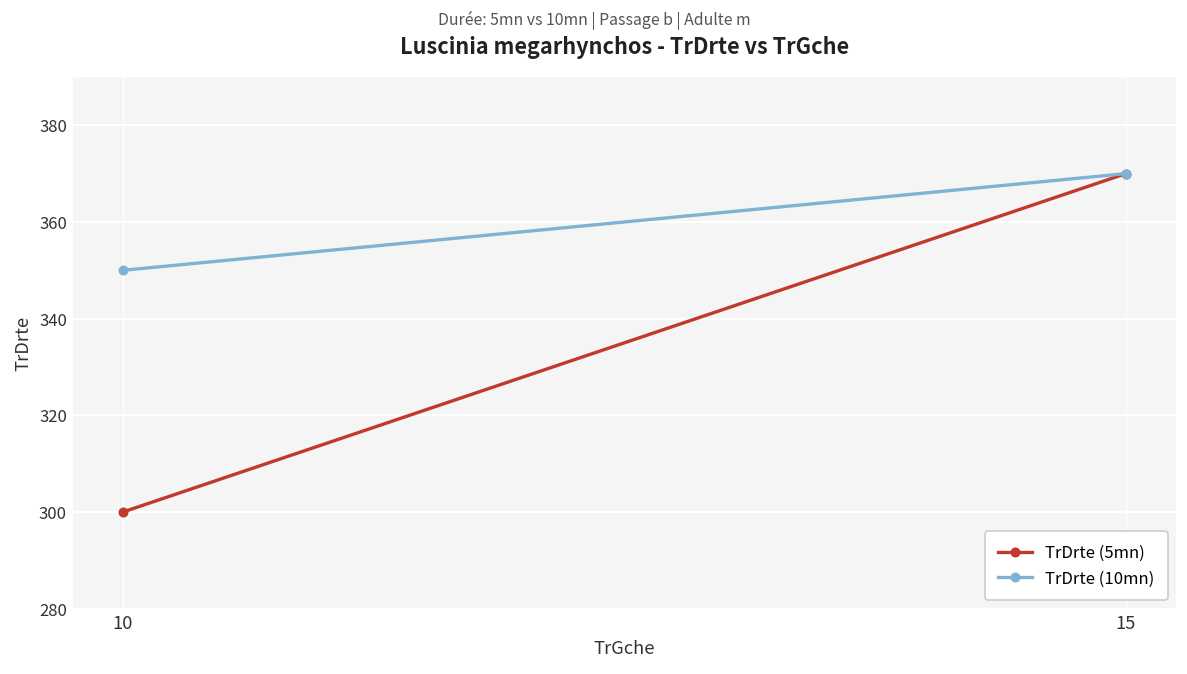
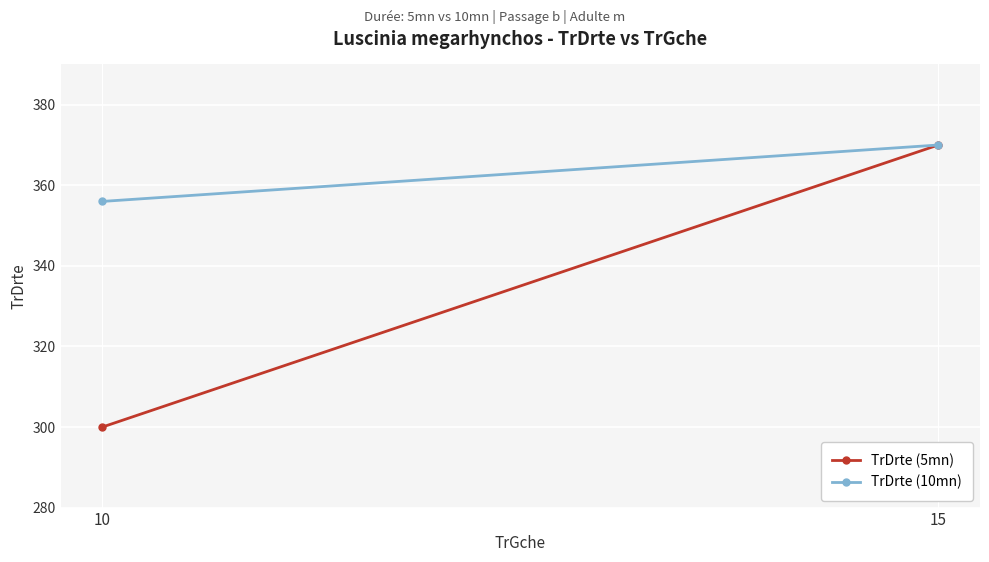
  {
    "TrDrte (5mn)": {
      "10": 300
    },
    "TrDrte (10mn)": {
-     "10": 350
+     "10": 356
    }
  }
